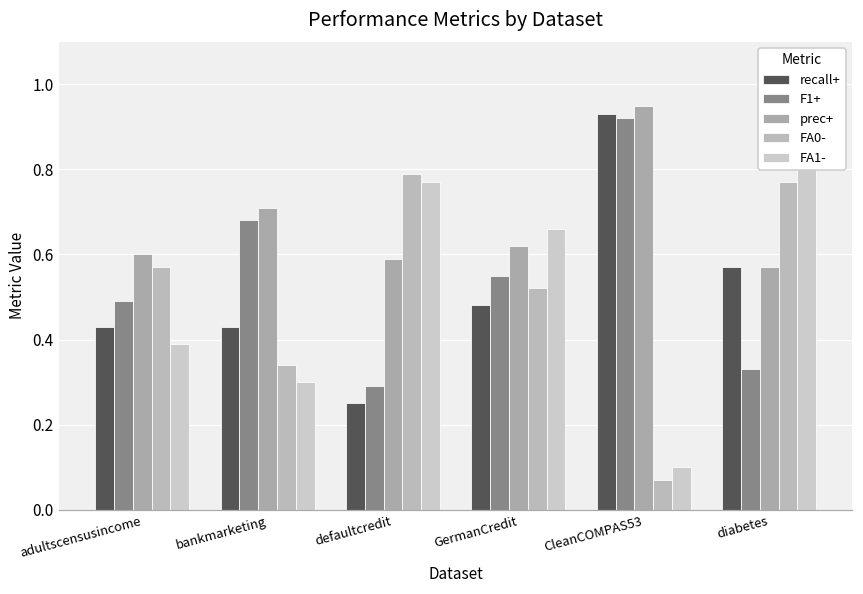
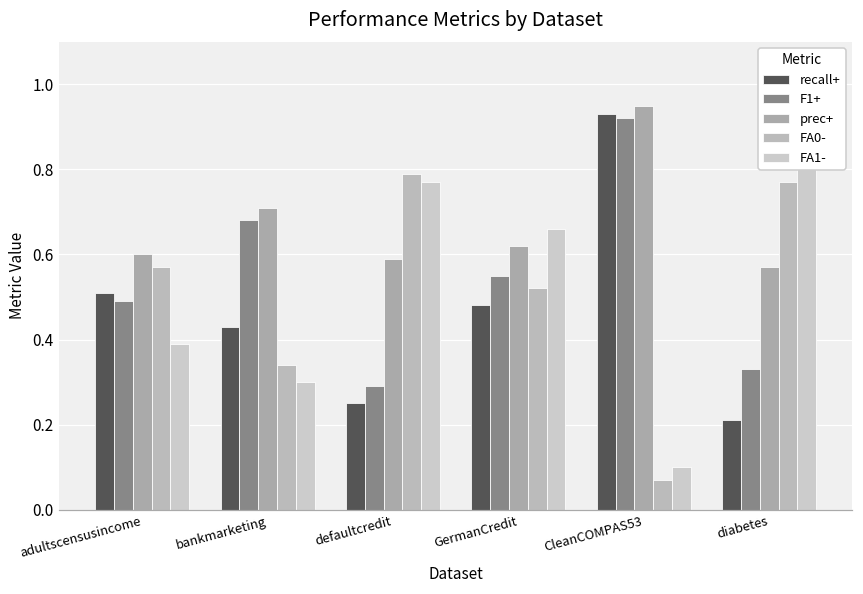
  {
    "recall+": {
-     "adultscensusincome": 0.43,
+     "adultscensusincome": 0.51,
      "bankmarketing": 0.43,
      "defaultcredit": 0.25,
      "GermanCredit": 0.48,
      "CleanCOMPAS53": 0.93,
-     "diabetes": 0.57
+     "diabetes": 0.21
    }
  }
